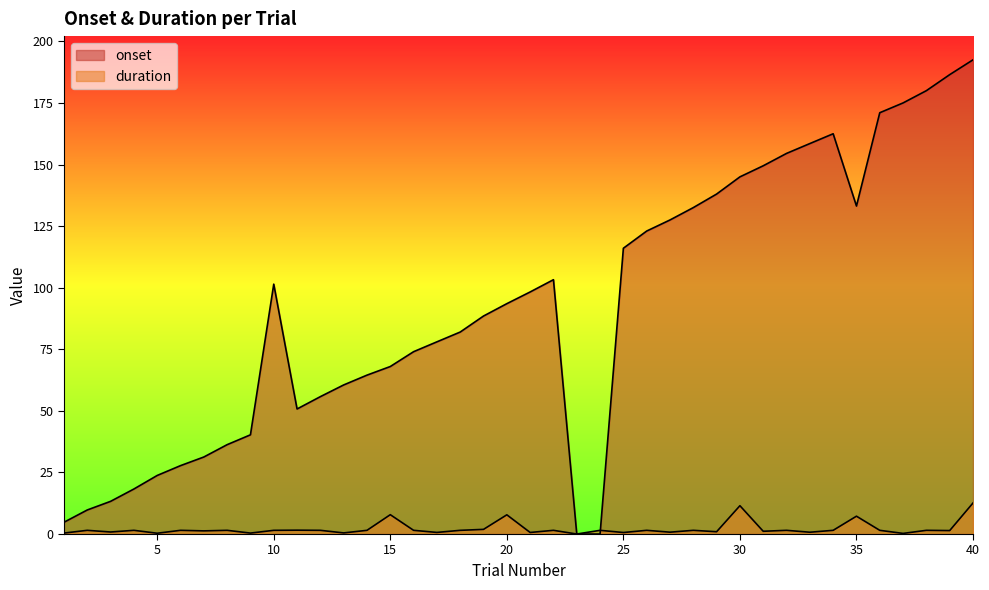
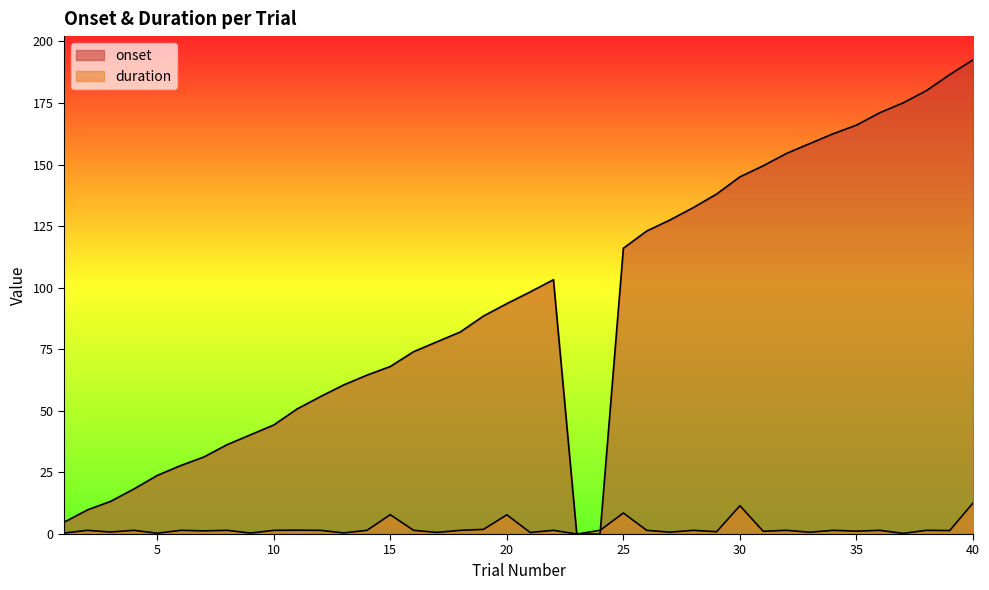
  {
    "onset": {
      "5": 24,
-     "10": 101,
+     "10": 44,
      "15": 68,
      "20": 94,
      "25": 116,
      "30": 145,
-     "35": 133,
+     "35": 166,
      "40": 193
    },
    "duration": {
      "5": 0,
      "10": 2,
      "15": 8,
      "20": 8,
-     "25": 1,
+     "25": 9,
      "30": 12,
-     "35": 7,
+     "35": 1,
      "40": 13
    }
  }
